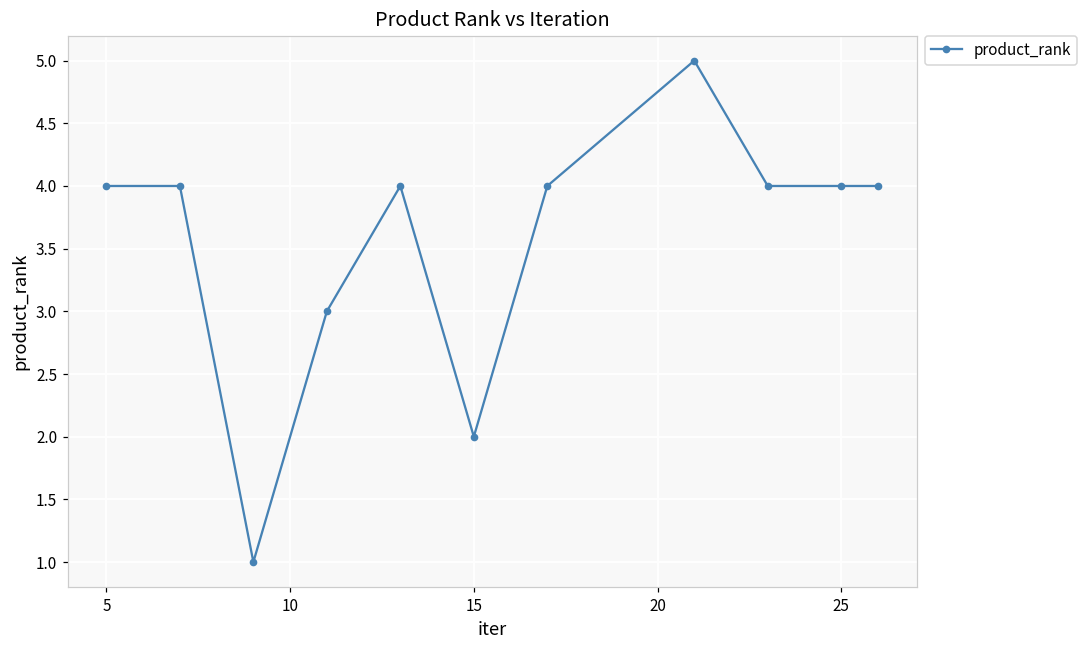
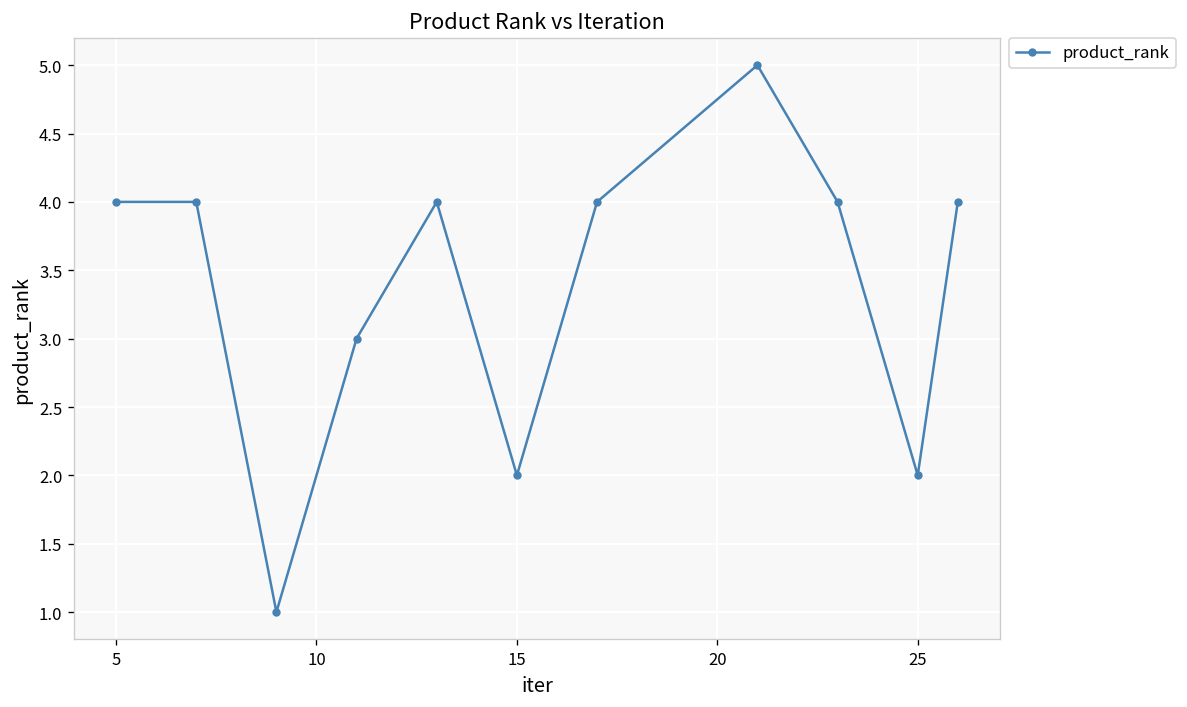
  {
    "5": 4,
    "15": 2,
-   "25": 4
+   "25": 2
  }
